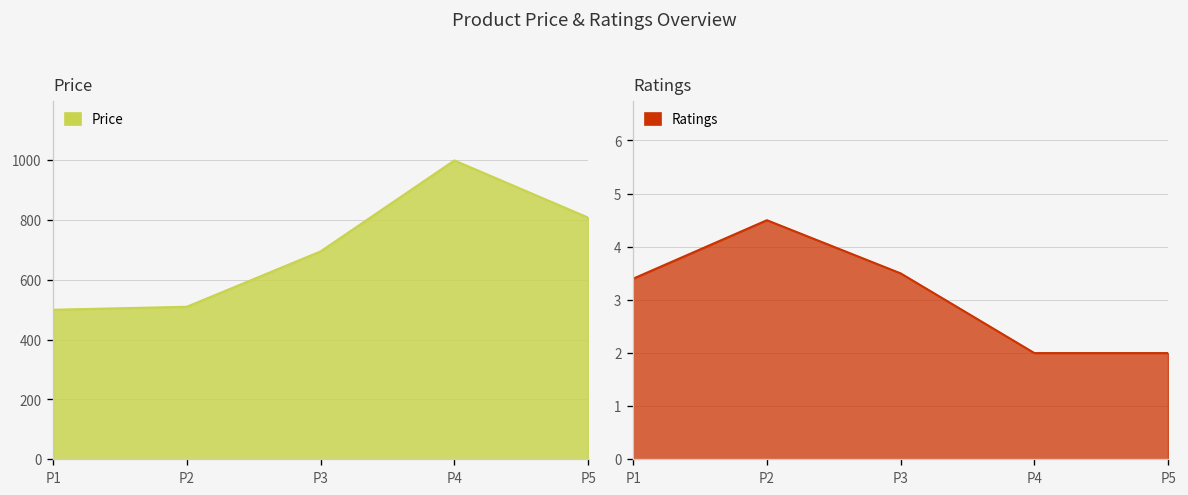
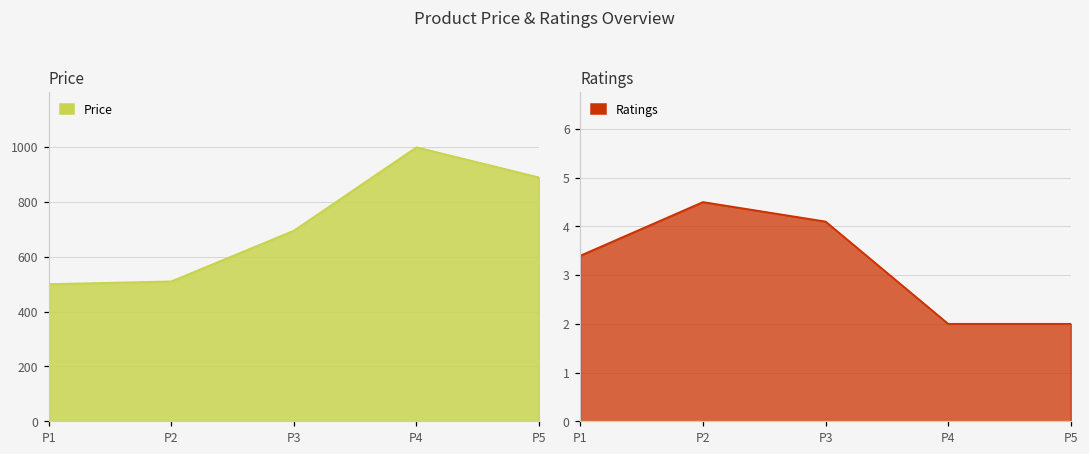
  {
    "Price": {
      "P1": 500,
      "P2": 510,
      "P3": 700,
      "P4": 1000,
-     "P5": 810
+     "P5": 890
    },
    "Ratings": {
      "P1": 3.4,
      "P2": 4.5,
-     "P3": 3.5,
+     "P3": 4.1,
      "P4": 2.0,
      "P5": 2.0
    }
  }
